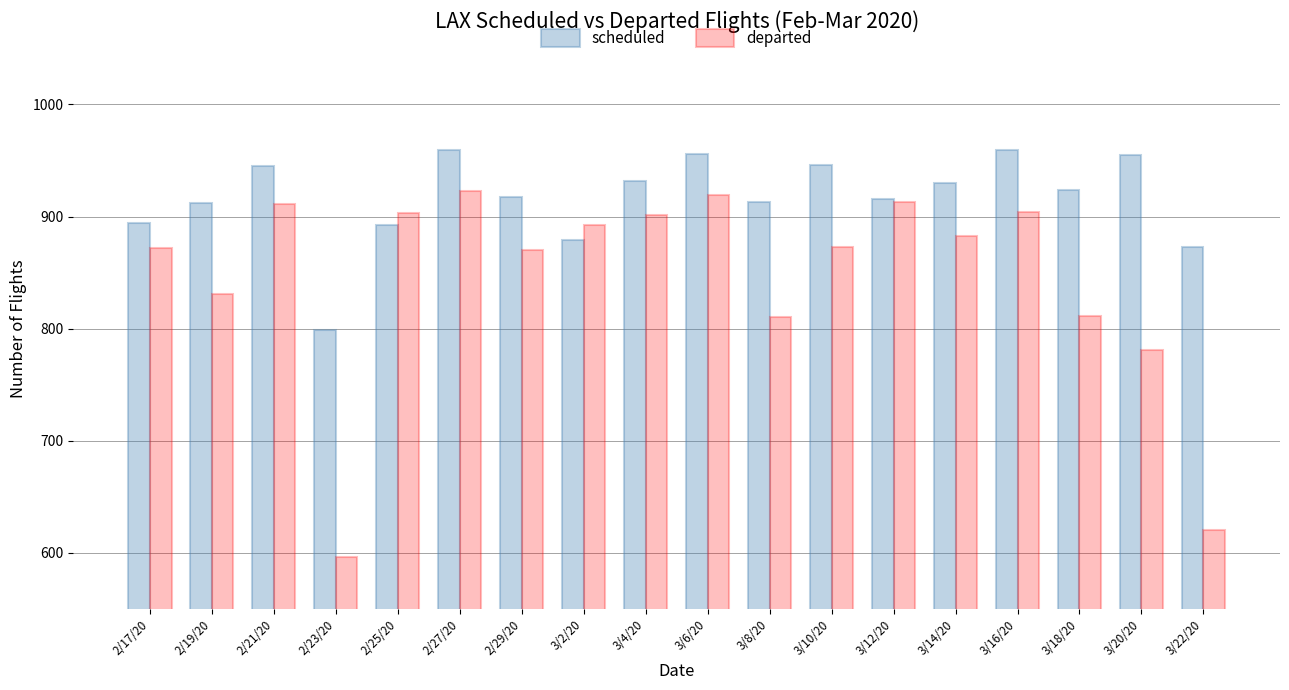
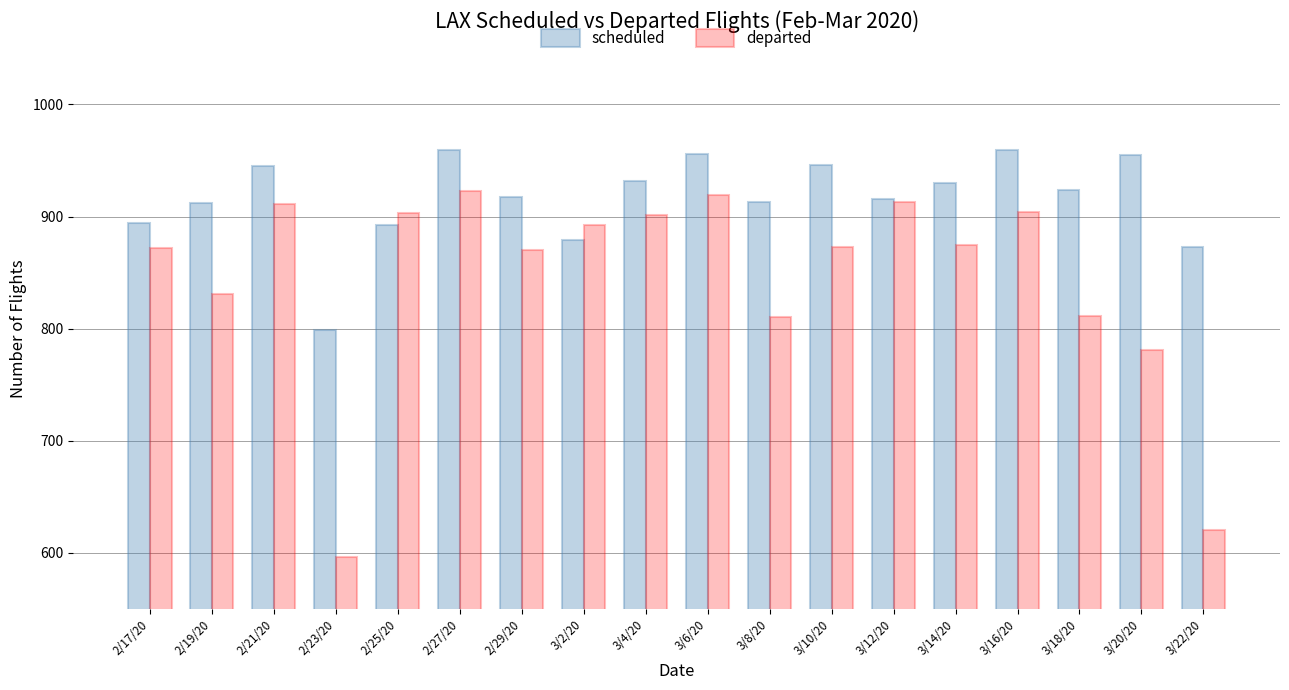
  {
    "scheduled": {
      "2/17/20": 894,
      "2/19/20": 912,
      "2/21/20": 945,
      "2/23/20": 799,
      "2/25/20": 892,
      "2/27/20": 959,
      "2/29/20": 917,
      "3/2/20": 879,
      "3/4/20": 932,
      "3/6/20": 956,
      "3/8/20": 913,
      "3/10/20": 946,
      "3/12/20": 916,
      "3/14/20": 930,
      "3/16/20": 959,
      "3/18/20": 924,
      "3/20/20": 955,
      "3/22/20": 873
    },
    "departed": {
      "2/17/20": 872,
      "2/19/20": 831,
      "2/21/20": 911,
      "2/23/20": 596,
      "2/25/20": 903,
      "2/27/20": 923,
      "2/29/20": 870,
      "3/2/20": 892,
      "3/4/20": 901,
      "3/6/20": 919,
      "3/8/20": 810,
      "3/10/20": 873,
      "3/12/20": 913,
-     "3/14/20": 883,
+     "3/14/20": 875,
      "3/16/20": 904,
      "3/18/20": 811,
      "3/20/20": 781,
      "3/22/20": 620
    }
  }
